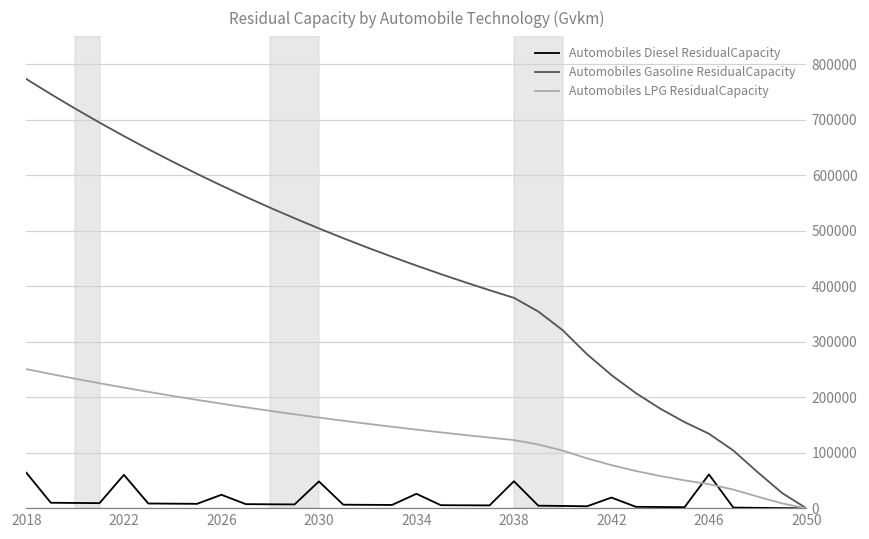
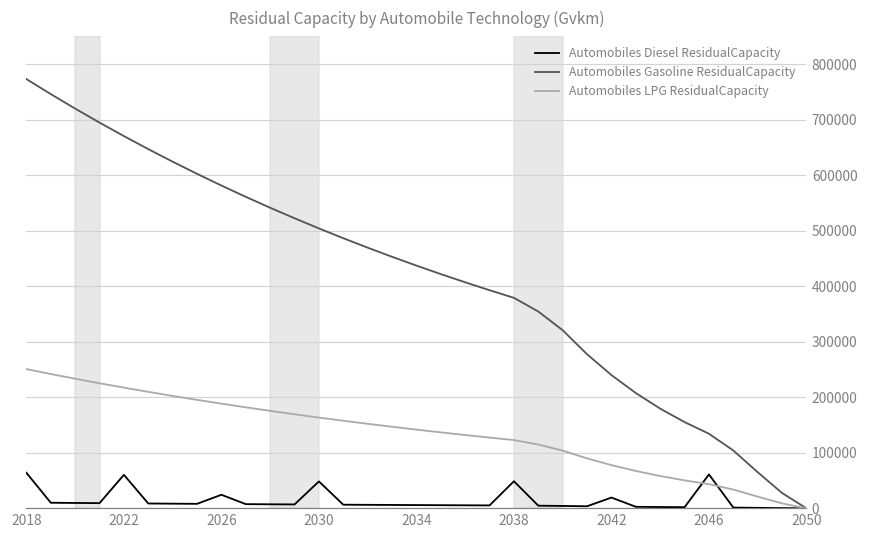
  {
    "Automobiles Diesel ResidualCapacity": {
      "2018": 60000,
      "2022": 60000,
      "2026": 20000,
      "2030": 50000,
-     "2034": 30000,
+     "2034": 10000,
      "2038": 50000,
      "2042": 20000,
      "2046": 60000
    },
    "Automobiles Gasoline ResidualCapacity": {
      "2018": 770000,
      "2022": 670000,
      "2026": 580000,
      "2030": 500000,
      "2034": 440000,
      "2038": 380000,
      "2042": 240000,
      "2046": 130000
    },
    "Automobiles LPG ResidualCapacity": {
      "2018": 250000,
      "2022": 220000,
      "2026": 190000,
      "2030": 160000,
      "2034": 140000,
      "2038": 120000,
      "2042": 80000,
      "2046": 40000
    }
  }
